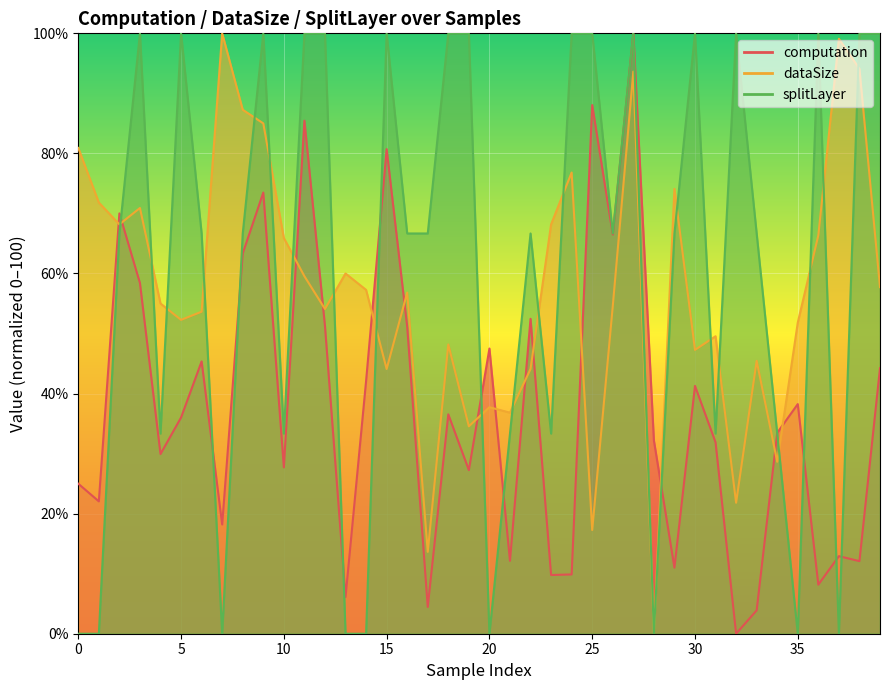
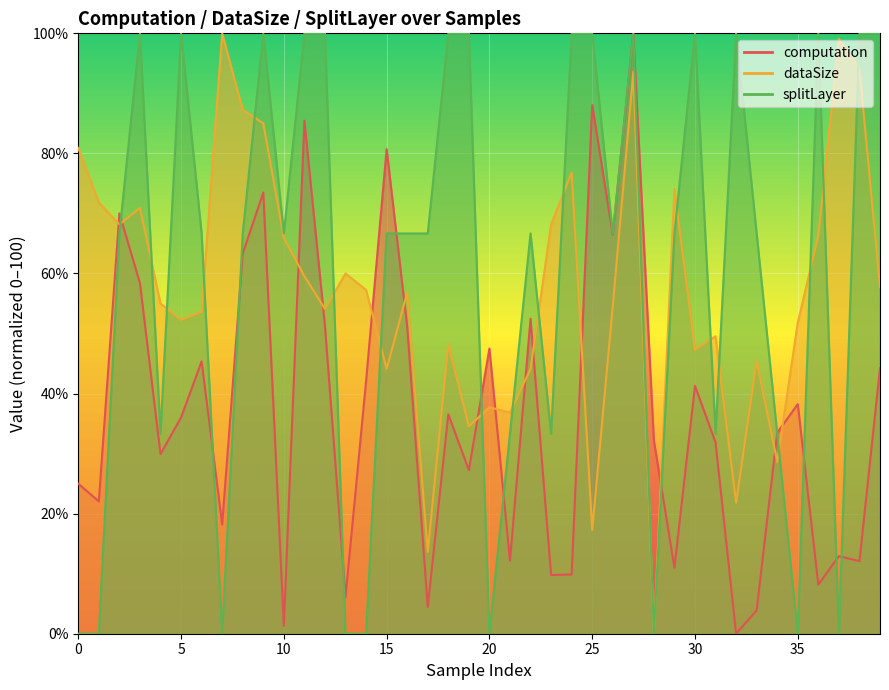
  {
    "computation": {
      "0": "25%",
      "5": "36%",
-     "10": "28%",
+     "10": "1%",
      "15": "81%",
      "20": "48%",
      "25": "88%",
      "30": "41%",
      "35": "38%"
    },
    "dataSize": {
      "0": "81%",
      "5": "52%",
      "10": "66%",
      "15": "44%",
      "20": "38%",
      "25": "17%",
      "30": "47%",
      "35": "52%"
    },
    "splitLayer": {
      "0": "0%",
      "5": "100%",
-     "10": "33%",
-     "15": "100%",
+     "10": "67%",
+     "15": "67%",
      "20": "0%",
      "25": "100%",
      "30": "100%",
      "35": "0%"
    }
  }
